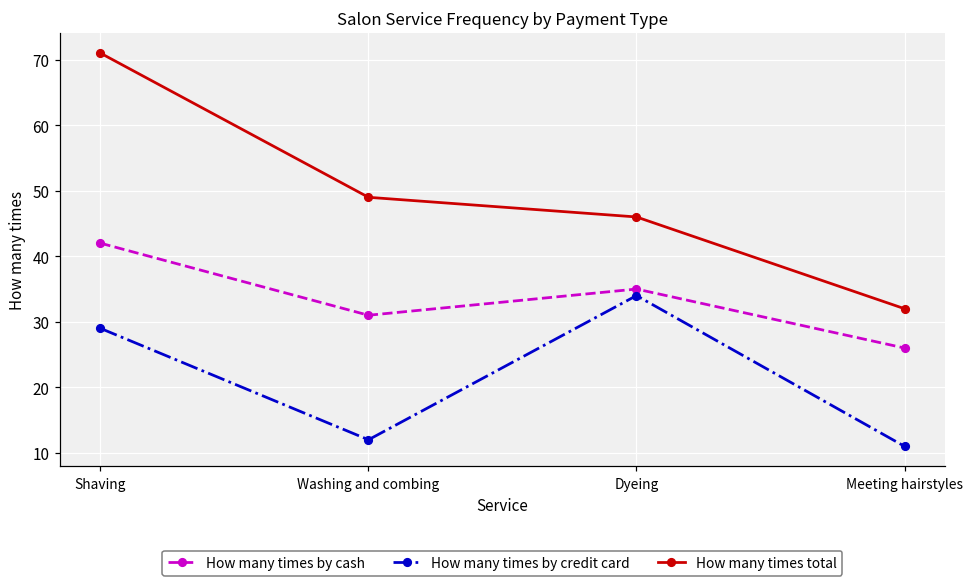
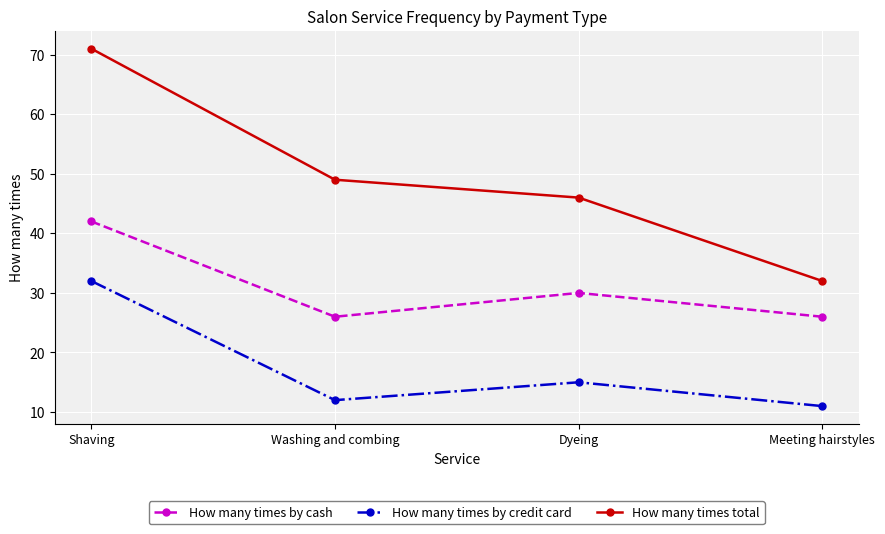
  {
    "How many times by cash": {
      "Shaving": 42,
-     "Washing and combing": 31,
-     "Dyeing": 35,
+     "Washing and combing": 26,
+     "Dyeing": 30,
      "Meeting hairstyles": 26
    },
    "How many times by credit card": {
-     "Shaving": 29,
+     "Shaving": 32,
      "Washing and combing": 12,
-     "Dyeing": 34,
+     "Dyeing": 15,
      "Meeting hairstyles": 11
    },
    "How many times total": {
      "Shaving": 71,
      "Washing and combing": 49,
      "Dyeing": 46,
      "Meeting hairstyles": 32
    }
  }
